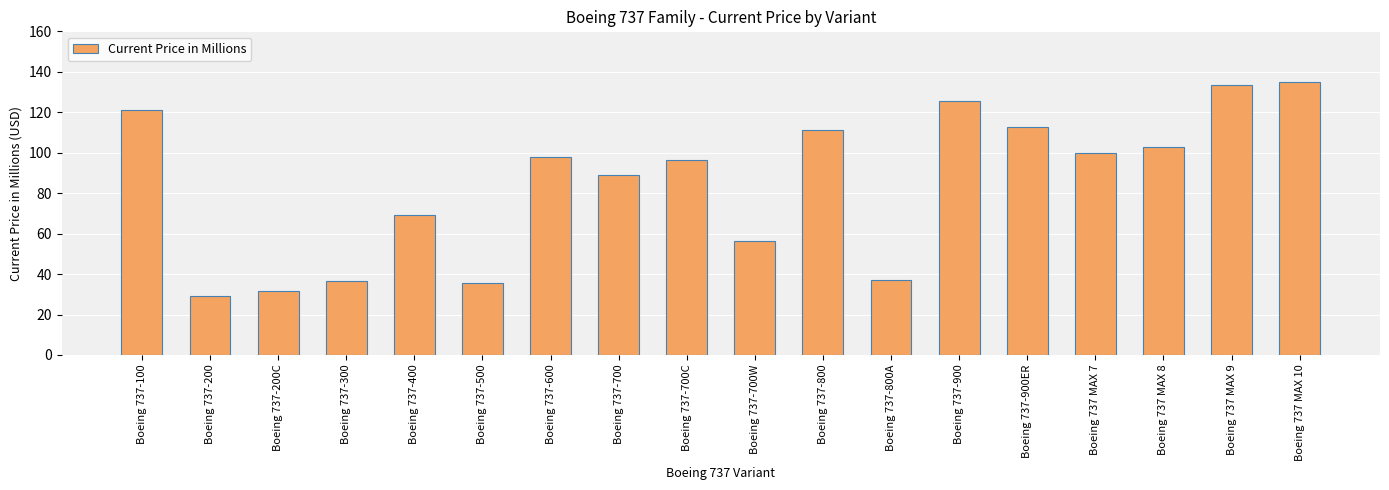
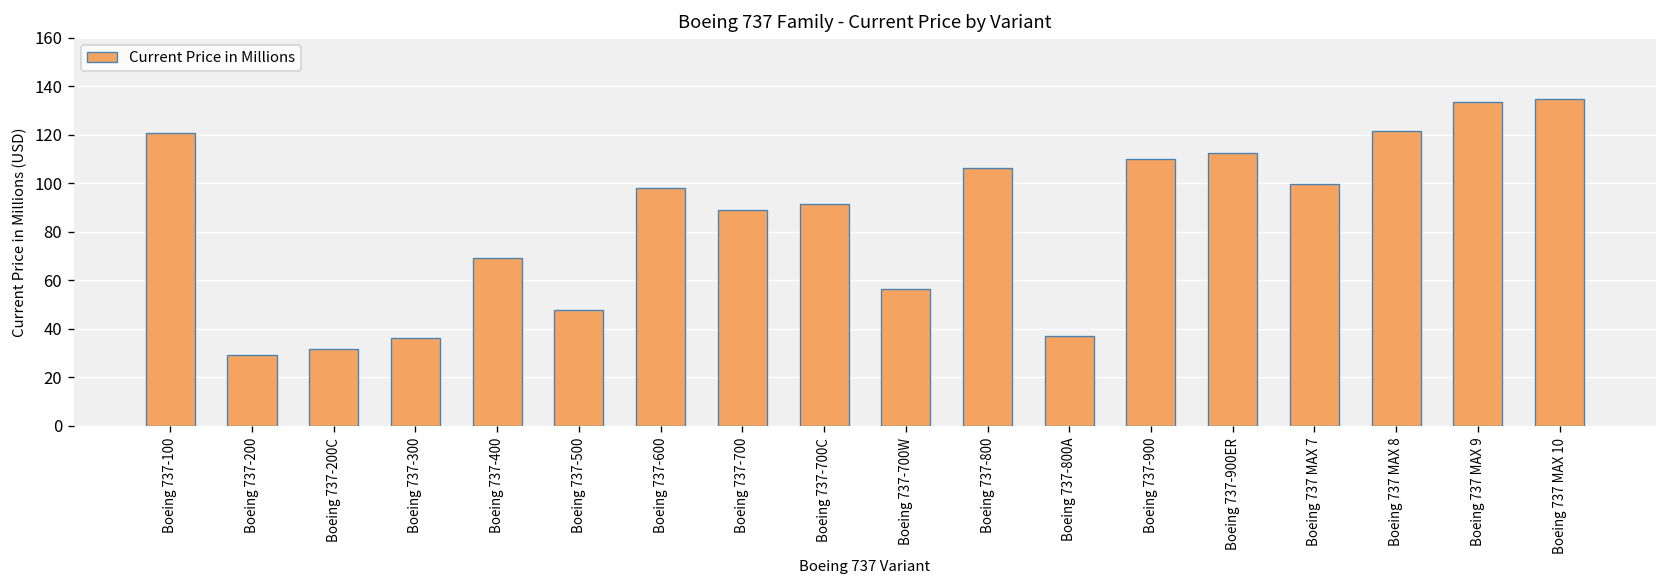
  {
    "Boeing 737-100": 121,
    "Boeing 737-200": 29,
    "Boeing 737-200C": 32,
    "Boeing 737-300": 36,
    "Boeing 737-400": 69,
-   "Boeing 737-500": 35,
+   "Boeing 737-500": 48,
    "Boeing 737-600": 98,
    "Boeing 737-700": 89,
-   "Boeing 737-700C": 96,
+   "Boeing 737-700C": 91,
    "Boeing 737-700W": 56,
-   "Boeing 737-800": 111,
+   "Boeing 737-800": 106,
    "Boeing 737-800A": 37,
-   "Boeing 737-900": 126,
+   "Boeing 737-900": 110,
    "Boeing 737-900ER": 113,
    "Boeing 737 MAX 7": 100,
-   "Boeing 737 MAX 8": 103,
+   "Boeing 737 MAX 8": 122,
    "Boeing 737 MAX 9": 133,
    "Boeing 737 MAX 10": 135
  }
